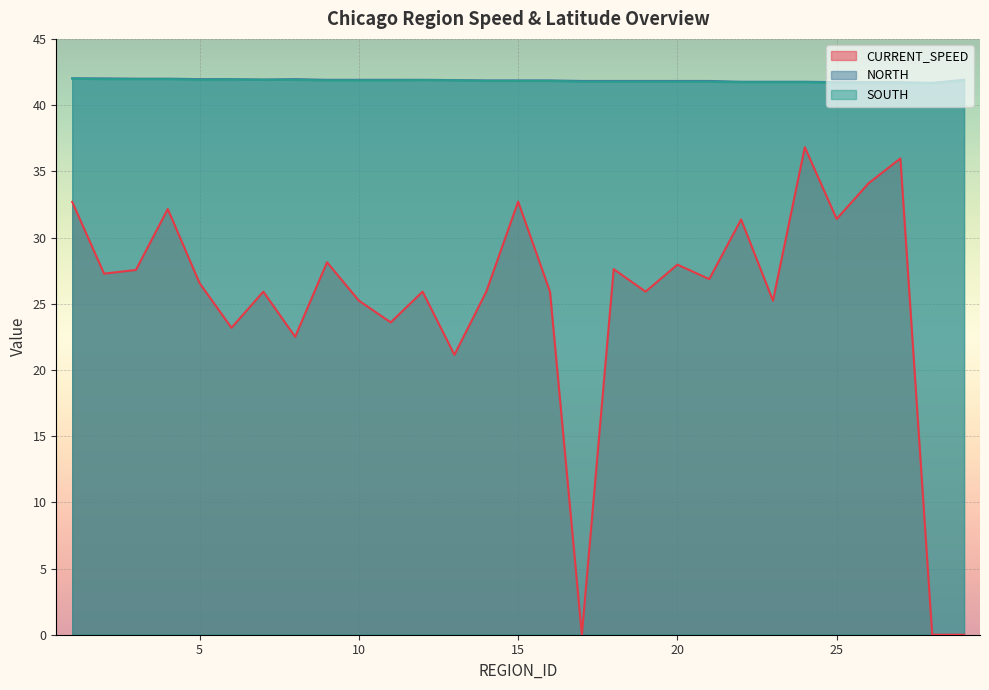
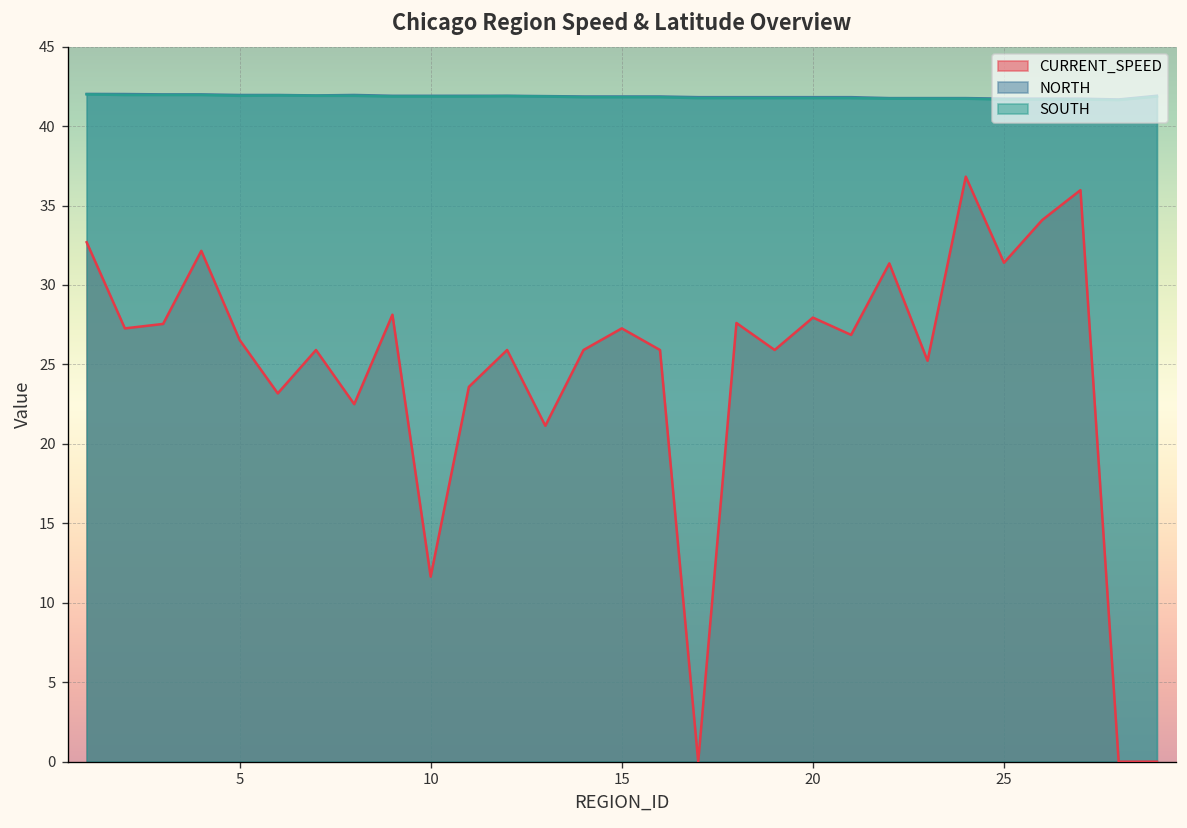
  {
    "CURRENT_SPEED": {
      "5": 26.6,
-     "10": 25.2,
-     "15": 32.7,
+     "10": 11.6,
+     "15": 27.3,
      "20": 28.0,
      "25": 31.4
    }
  }
